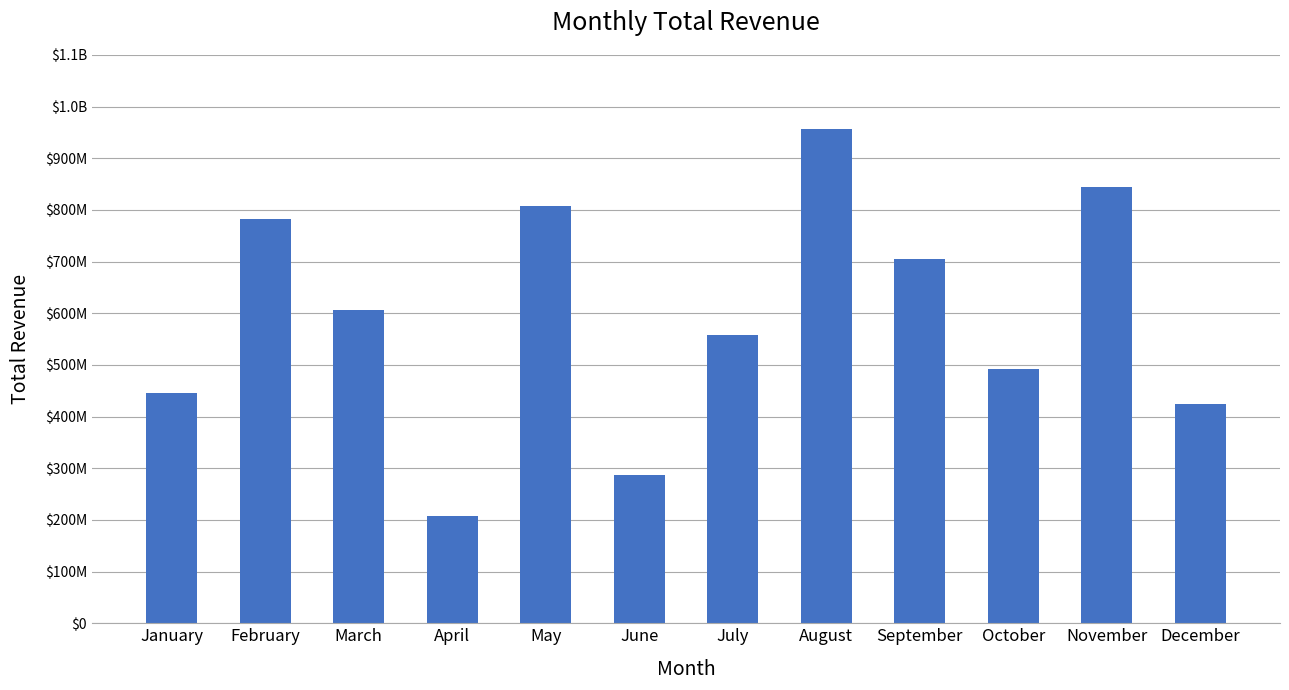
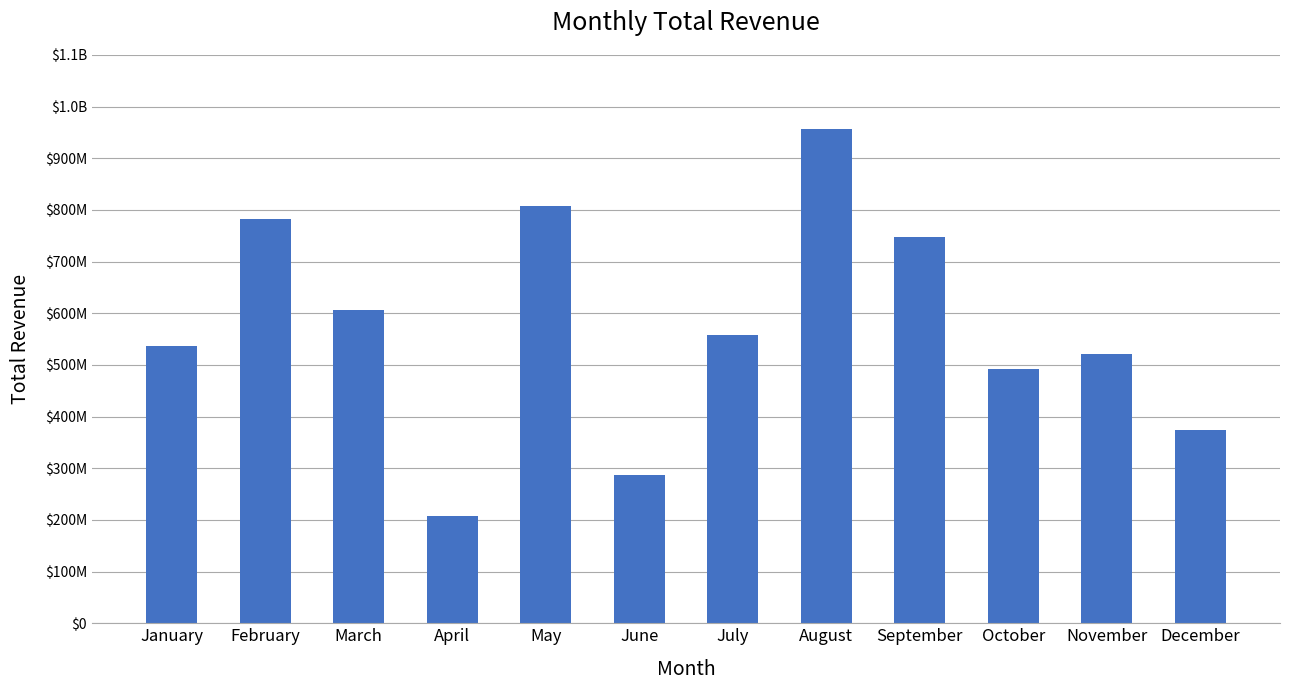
  {
-   "January": "$450000000",
+   "January": "$540000000",
    "February": "$780000000",
    "March": "$610000000",
    "April": "$210000000",
    "May": "$810000000",
    "June": "$290000000",
    "July": "$560000000",
    "August": "$960000000",
-   "September": "$710000000",
+   "September": "$750000000",
    "October": "$490000000",
-   "November": "$840000000",
-   "December": "$420000000"
+   "November": "$520000000",
+   "December": "$370000000"
  }
